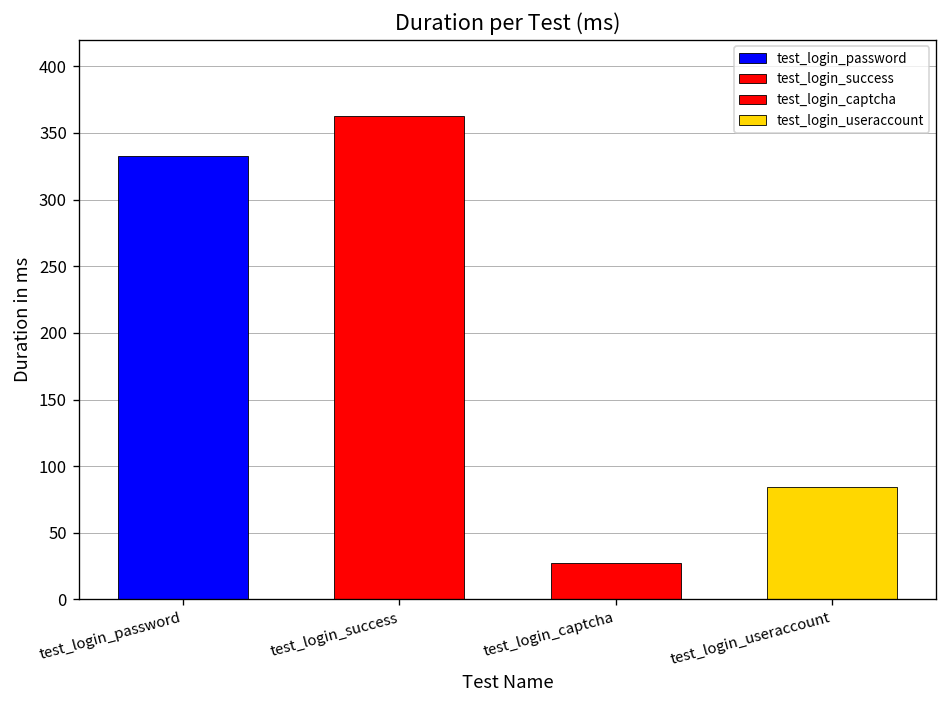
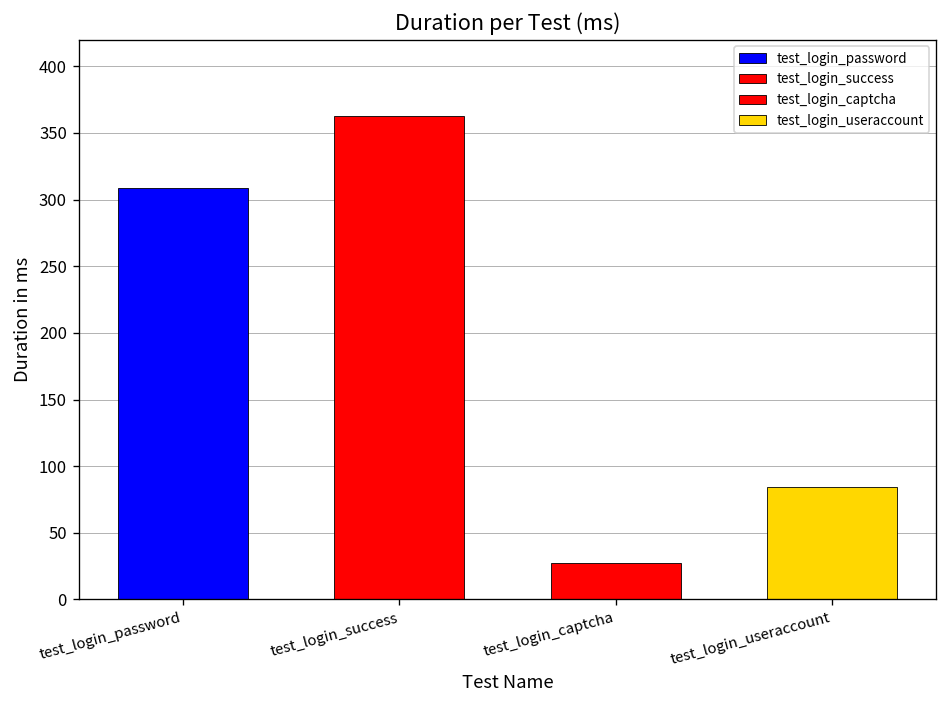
  {
-   "test_login_password": 333,
+   "test_login_password": 309,
    "test_login_success": 363,
    "test_login_captcha": 27,
    "test_login_useraccount": 84
  }
